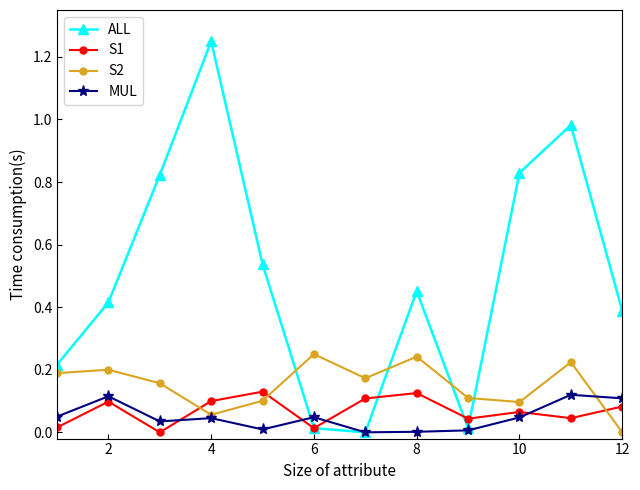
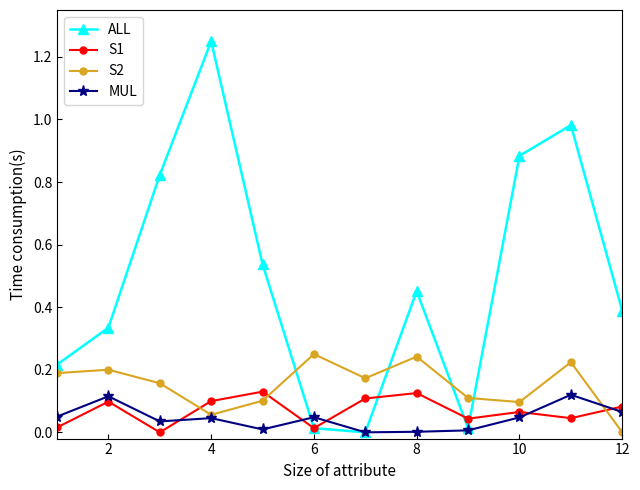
  {
    "ALL": {
-     "2": 0.42,
+     "2": 0.33,
      "4": 1.25,
      "8": 0.45,
-     "10": 0.83,
+     "10": 0.88,
      "12": 0.39
    },
    "S1": {
      "2": 0.10,
      "4": 0.10,
      "8": 0.13,
      "10": 0.07,
      "12": 0.08
    },
    "S2": {
      "2": 0.20,
      "4": 0.06,
      "6": 0.25,
      "8": 0.24,
      "10": 0.10,
      "12": 0.00
    },
    "MUL": {
      "2": 0.12,
      "4": 0.05,
      "6": 0.05,
      "8": 0.00,
      "10": 0.05,
-     "12": 0.11
+     "12": 0.06
    }
  }
